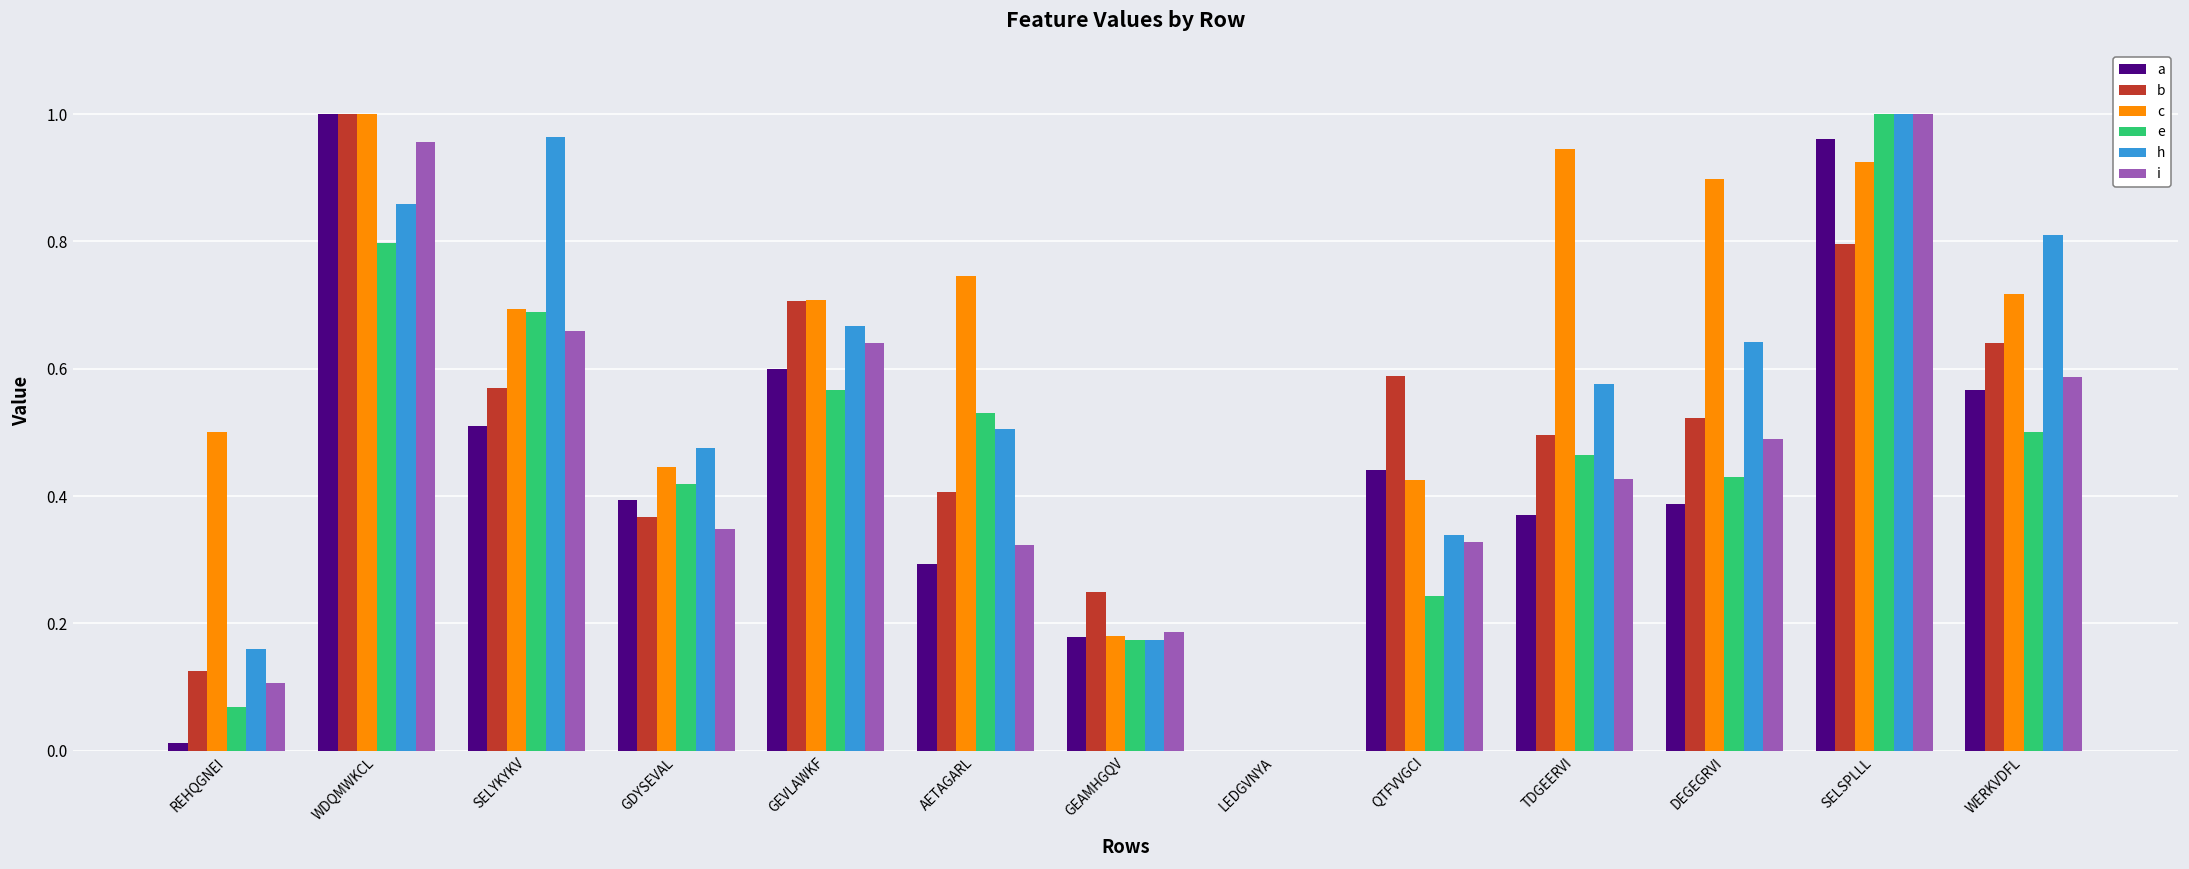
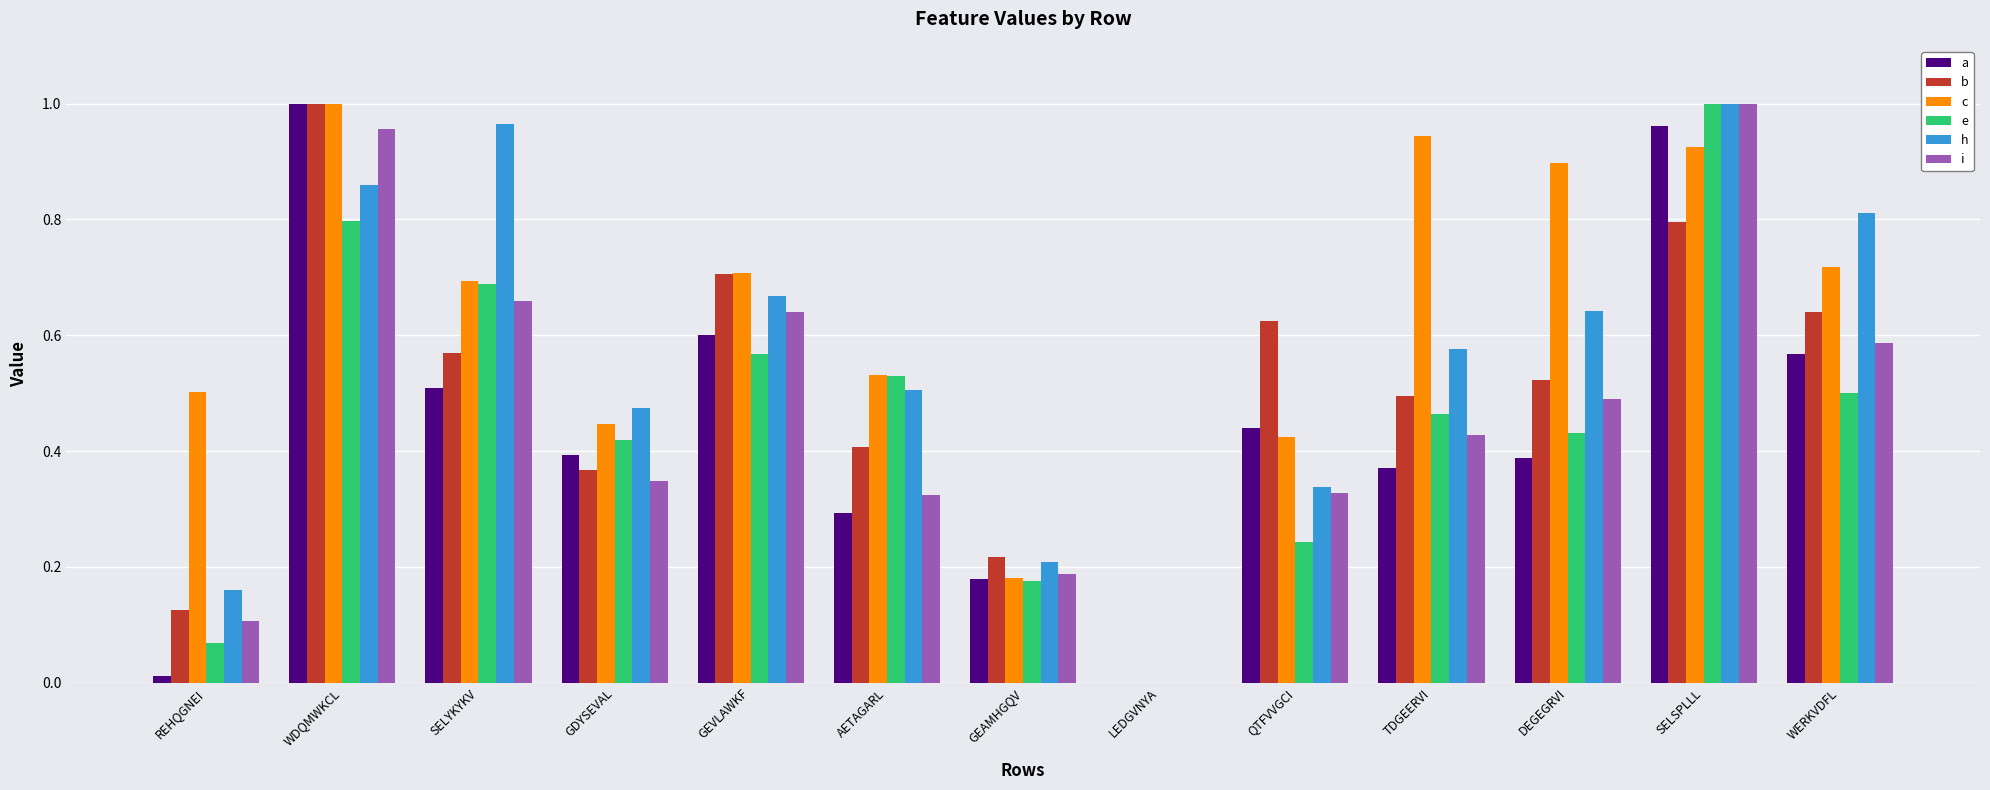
  {
    "a": {
      "REHQGNEI": 0.01,
      "WDQMWKCL": 1.00,
      "SELYKYKV": 0.51,
      "GDYSEVAL": 0.39,
      "GEVLAWKF": 0.60,
      "AETAGARL": 0.29,
      "GEAMHGQV": 0.18,
      "LEDGVNYA": 0.00,
      "QTFVVGCI": 0.44,
      "TDGEERVI": 0.37,
      "DEGEGRVI": 0.39,
      "SELSPLLL": 0.96,
      "WERKVDFL": 0.57
    },
    "b": {
      "REHQGNEI": 0.12,
      "WDQMWKCL": 1.00,
      "SELYKYKV": 0.57,
      "GDYSEVAL": 0.37,
      "GEVLAWKF": 0.71,
      "AETAGARL": 0.41,
-     "GEAMHGQV": 0.25,
+     "GEAMHGQV": 0.22,
      "LEDGVNYA": 0.00,
-     "QTFVVGCI": 0.59,
+     "QTFVVGCI": 0.63,
      "TDGEERVI": 0.50,
      "DEGEGRVI": 0.52,
      "SELSPLLL": 0.80,
      "WERKVDFL": 0.64
    },
    "c": {
      "REHQGNEI": 0.50,
      "WDQMWKCL": 1.00,
      "SELYKYKV": 0.69,
      "GDYSEVAL": 0.45,
      "GEVLAWKF": 0.71,
-     "AETAGARL": 0.75,
+     "AETAGARL": 0.53,
      "GEAMHGQV": 0.18,
      "LEDGVNYA": 0.00,
      "QTFVVGCI": 0.42,
      "TDGEERVI": 0.95,
      "DEGEGRVI": 0.90,
      "SELSPLLL": 0.92,
      "WERKVDFL": 0.72
    },
    "e": {
      "REHQGNEI": 0.07,
      "WDQMWKCL": 0.80,
      "SELYKYKV": 0.69,
      "GDYSEVAL": 0.42,
      "GEVLAWKF": 0.57,
      "AETAGARL": 0.53,
      "GEAMHGQV": 0.17,
      "LEDGVNYA": 0.00,
      "QTFVVGCI": 0.24,
      "TDGEERVI": 0.46,
      "DEGEGRVI": 0.43,
      "SELSPLLL": 1.00,
      "WERKVDFL": 0.50
    },
    "h": {
      "REHQGNEI": 0.16,
      "WDQMWKCL": 0.86,
      "SELYKYKV": 0.96,
      "GDYSEVAL": 0.47,
      "GEVLAWKF": 0.67,
      "AETAGARL": 0.51,
-     "GEAMHGQV": 0.17,
+     "GEAMHGQV": 0.21,
      "LEDGVNYA": 0.00,
      "QTFVVGCI": 0.34,
      "TDGEERVI": 0.58,
      "DEGEGRVI": 0.64,
      "SELSPLLL": 1.00,
      "WERKVDFL": 0.81
    },
    "i": {
      "REHQGNEI": 0.11,
      "WDQMWKCL": 0.96,
      "SELYKYKV": 0.66,
      "GDYSEVAL": 0.35,
      "GEVLAWKF": 0.64,
      "AETAGARL": 0.32,
      "GEAMHGQV": 0.19,
      "LEDGVNYA": 0.00,
      "QTFVVGCI": 0.33,
      "TDGEERVI": 0.43,
      "DEGEGRVI": 0.49,
      "SELSPLLL": 1.00,
      "WERKVDFL": 0.59
    }
  }
